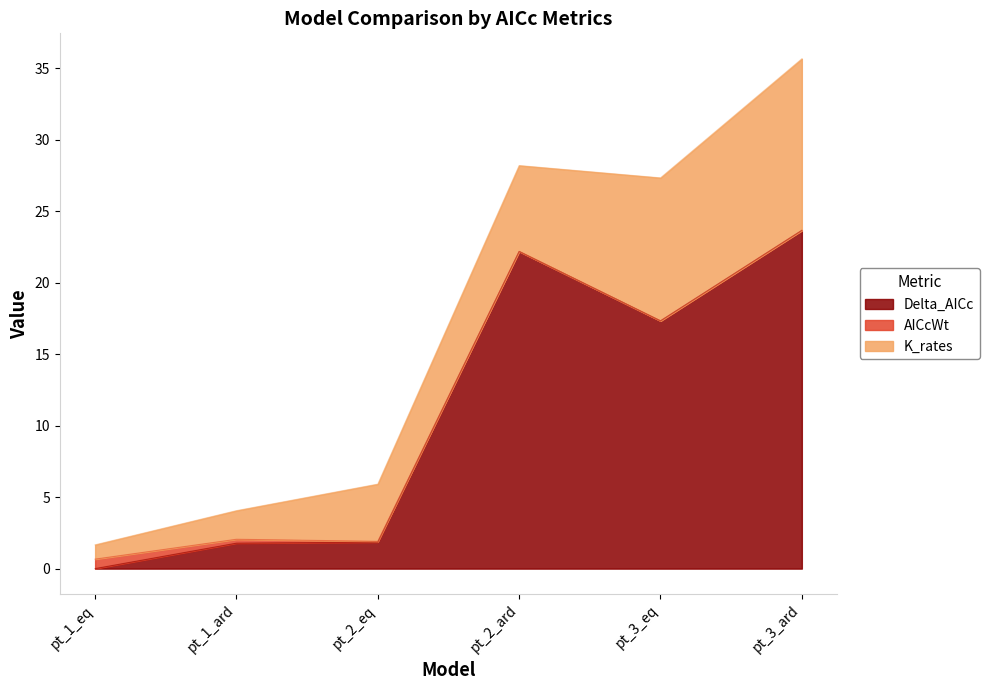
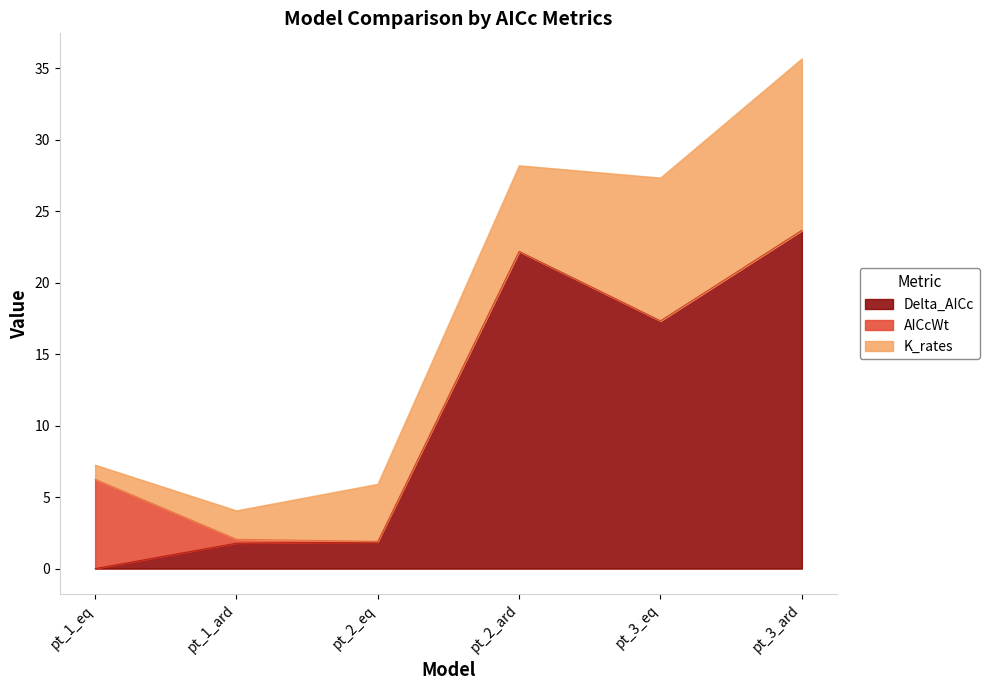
  {
    "Delta_AICc": {
      "pt_1_eq": 0.0,
      "pt_1_ard": 1.8
    },
    "AICcWt": {
-     "pt_1_eq": 0.7,
+     "pt_1_eq": 6.2,
      "pt_1_ard": 0.3
    },
    "K_rates": {
      "pt_1_eq": 1.0,
      "pt_1_ard": 2.0,
      "pt_2_eq": 4.0,
      "pt_2_ard": 6.0,
      "pt_3_eq": 10.0,
      "pt_3_ard": 12.0
    }
  }
